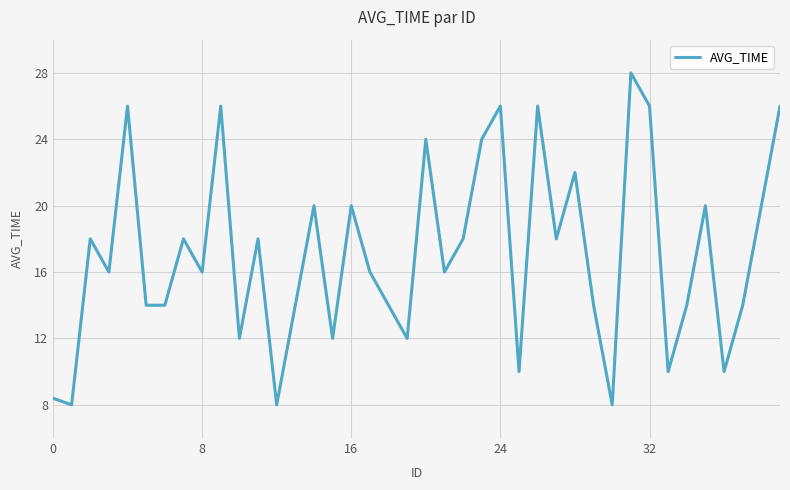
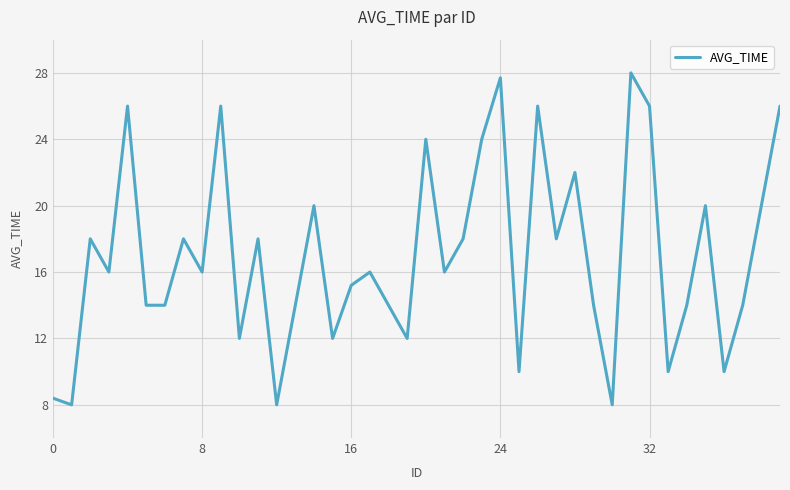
  {
    "0": 8.4,
    "8": 16.0,
-   "16": 20.0,
-   "24": 26.0,
+   "16": 15.2,
+   "24": 27.7,
    "32": 26.0
  }
